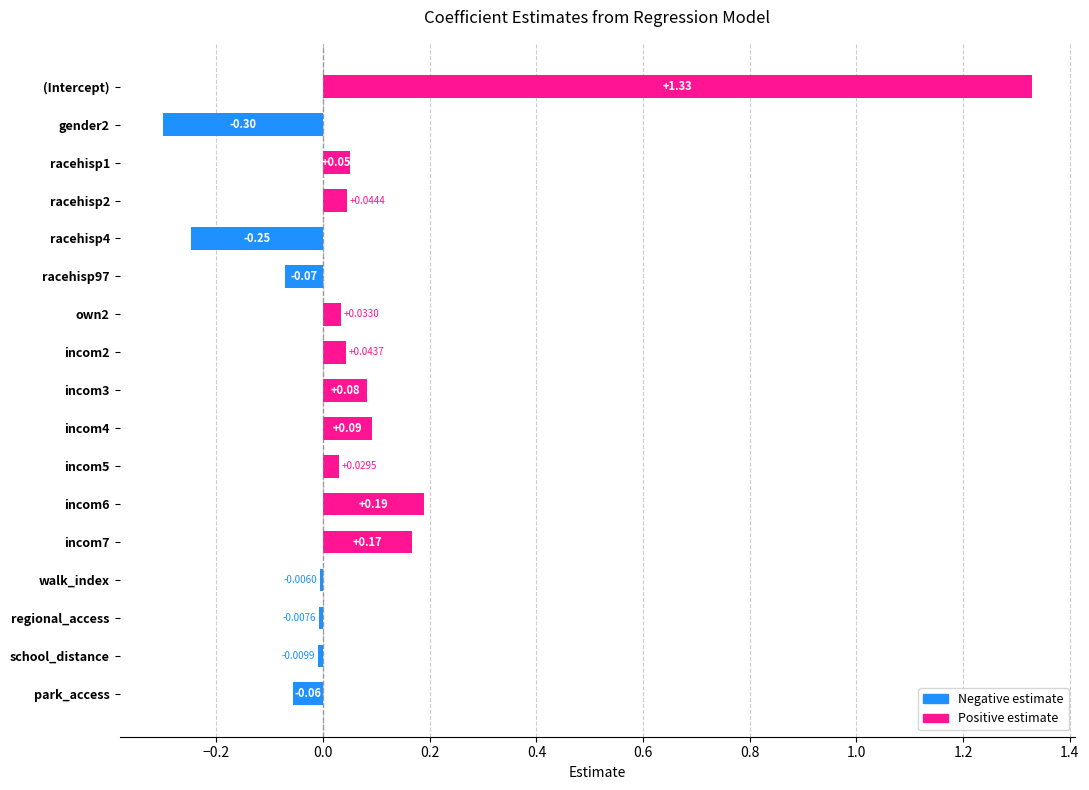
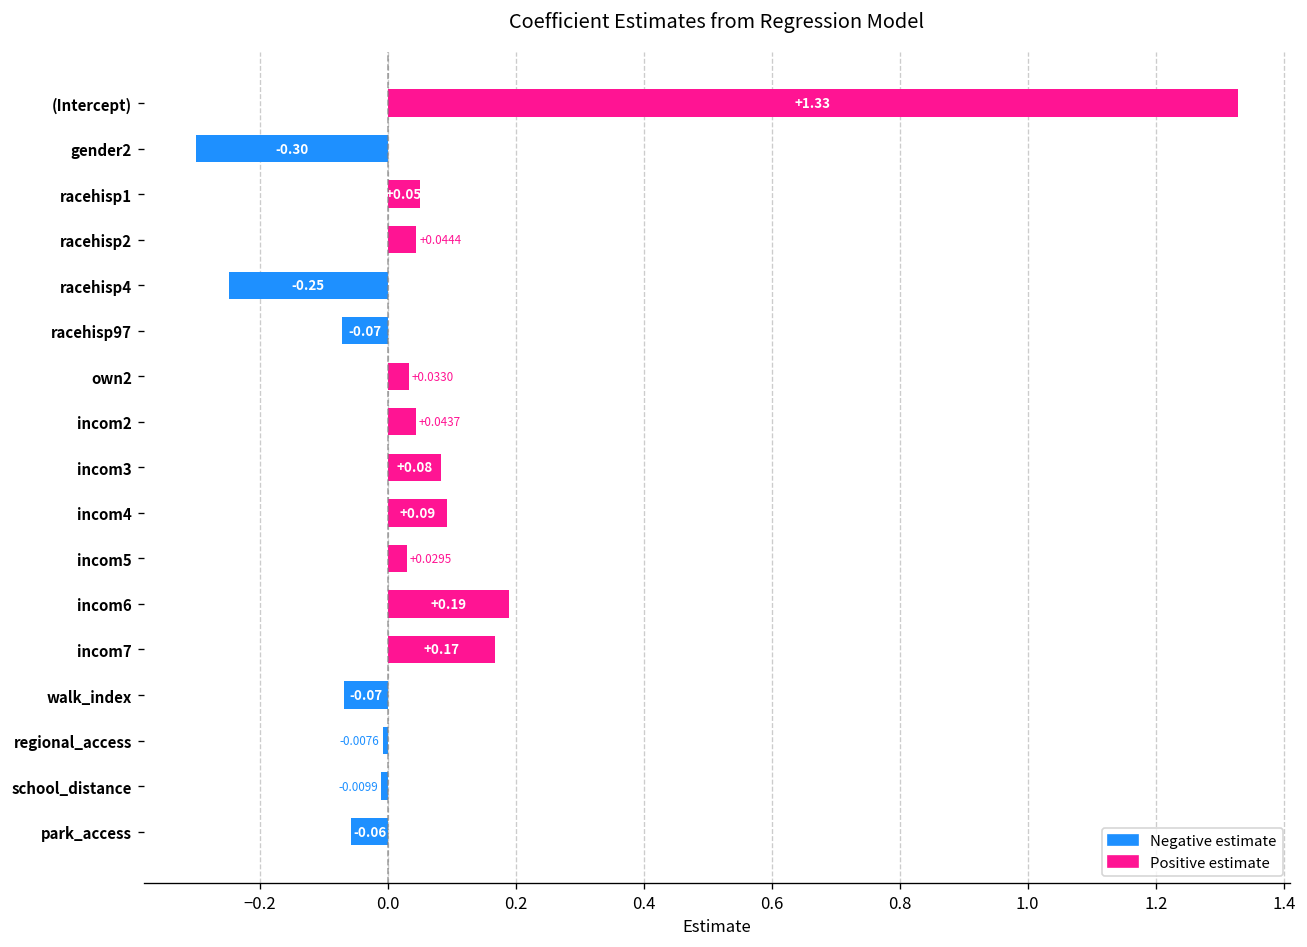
  {
    "(Intercept)": "+1.33",
    "gender2": "-0.30",
    "racehisp1": "+0.05",
    "racehisp2": "+0.0444",
    "racehisp4": "-0.25",
    "racehisp97": "-0.07",
    "own2": "+0.0330",
    "incom2": "+0.0437",
    "incom3": "+0.08",
    "incom4": "+0.09",
    "incom5": "+0.0295",
    "incom6": "+0.19",
    "incom7": "+0.17",
-   "walk_index": "-0.0060",
+   "walk_index": "-0.07",
    "regional_access": "-0.0076",
    "school_distance": "-0.0099",
    "park_access": "-0.06"
  }
